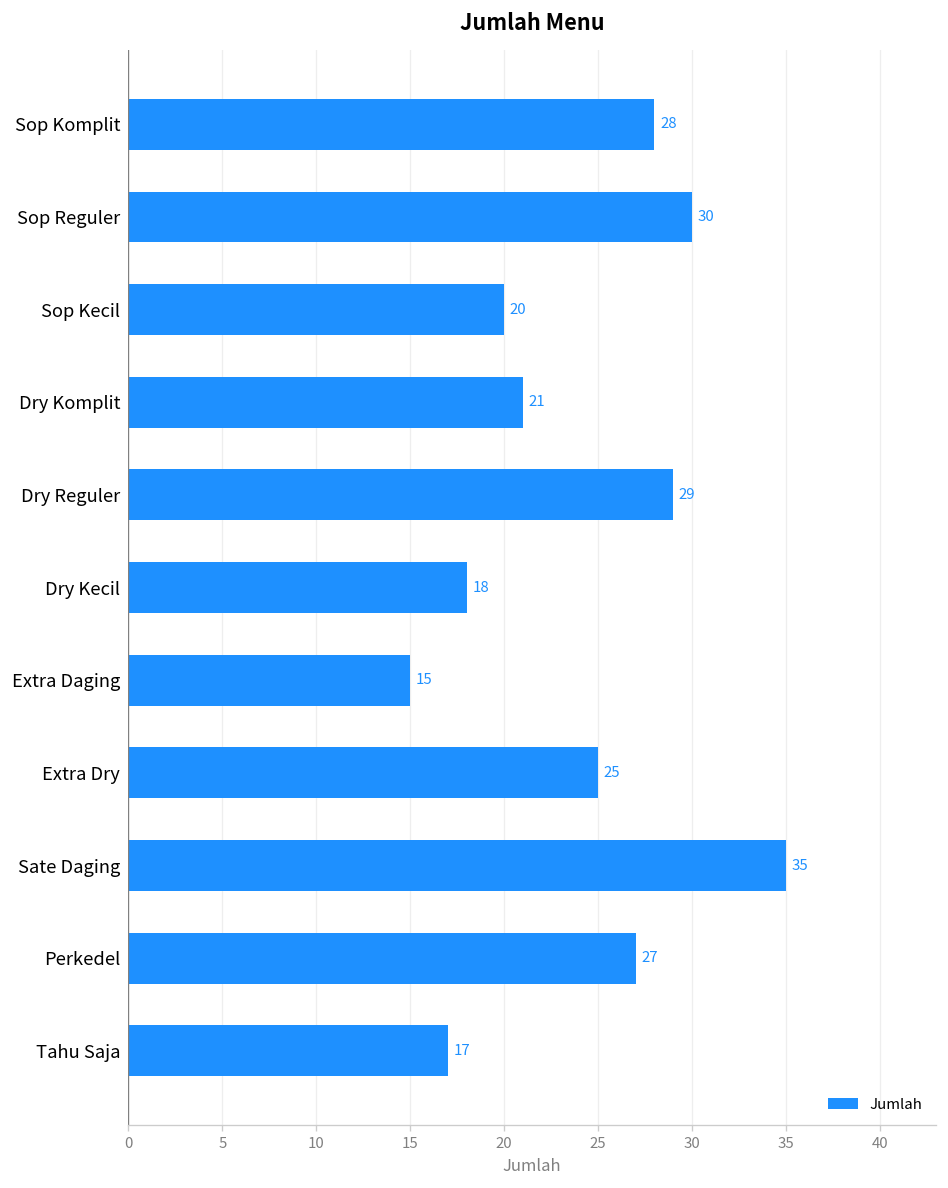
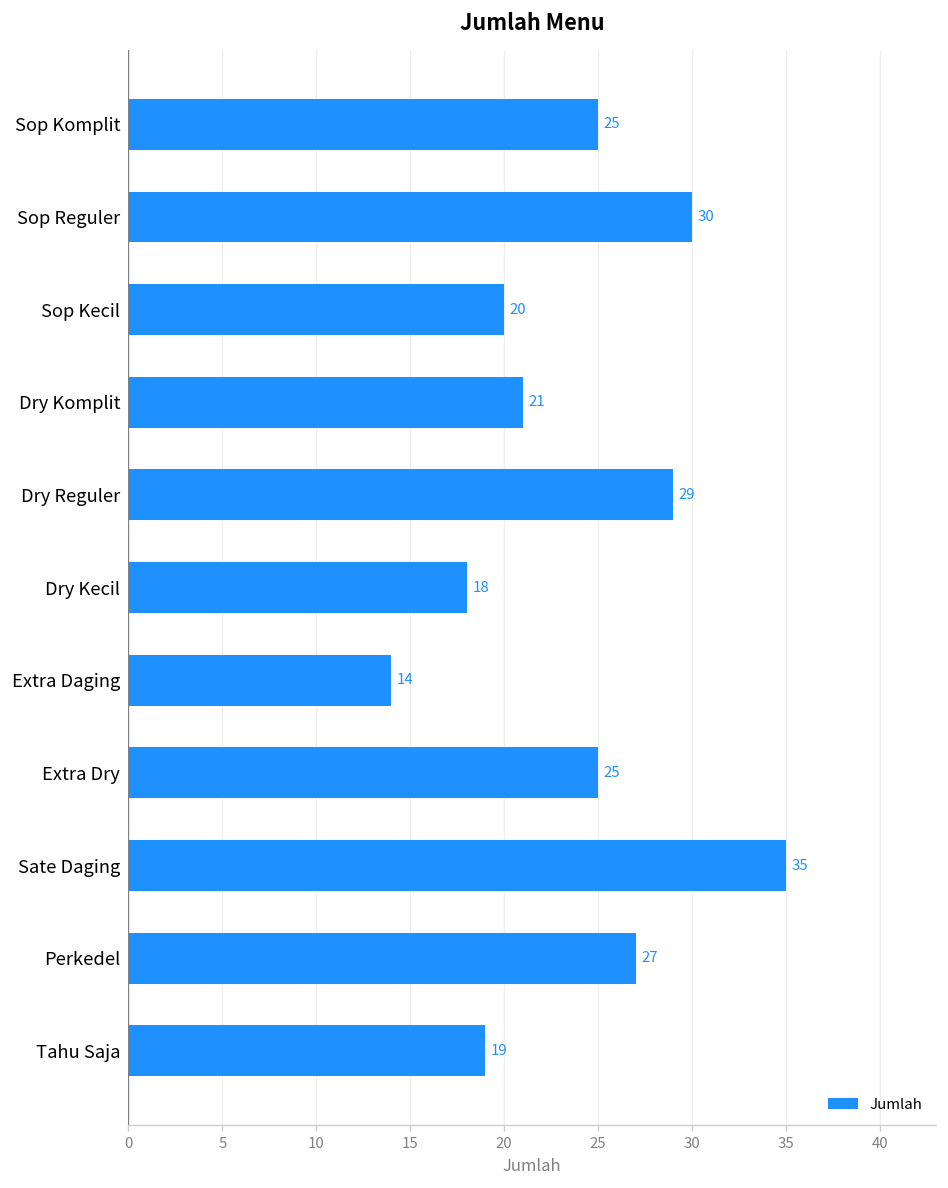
  {
-   "Sop Komplit": 28,
+   "Sop Komplit": 25,
    "Sop Reguler": 30,
    "Sop Kecil": 20,
    "Dry Komplit": 21,
    "Dry Reguler": 29,
    "Dry Kecil": 18,
-   "Extra Daging": 15,
+   "Extra Daging": 14,
    "Extra Dry": 25,
    "Sate Daging": 35,
    "Perkedel": 27,
-   "Tahu Saja": 17
+   "Tahu Saja": 19
  }
